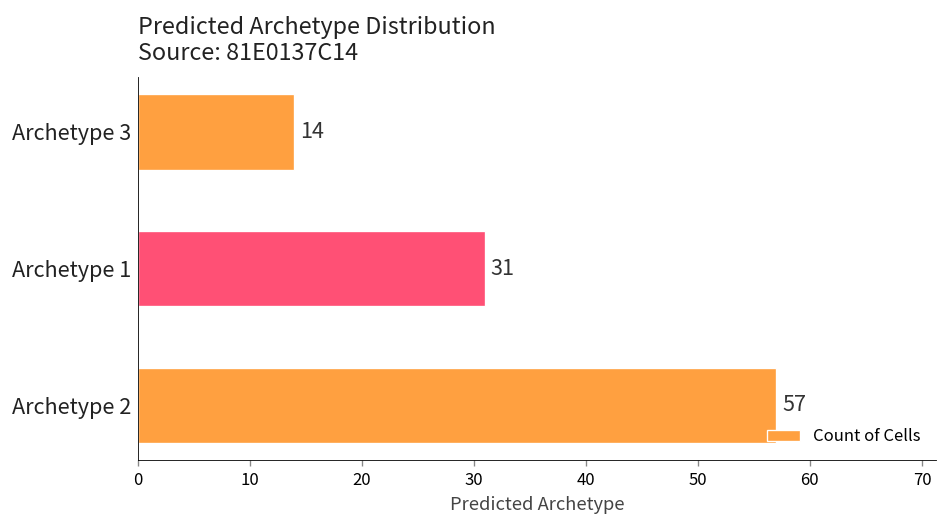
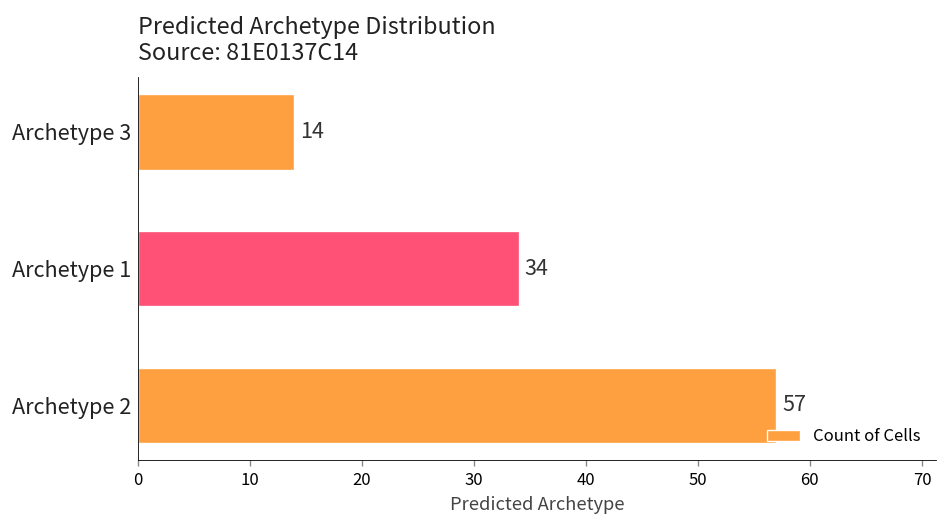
  {
    "Archetype 3": 14,
-   "Archetype 1": 31,
+   "Archetype 1": 34,
    "Archetype 2": 57
  }
